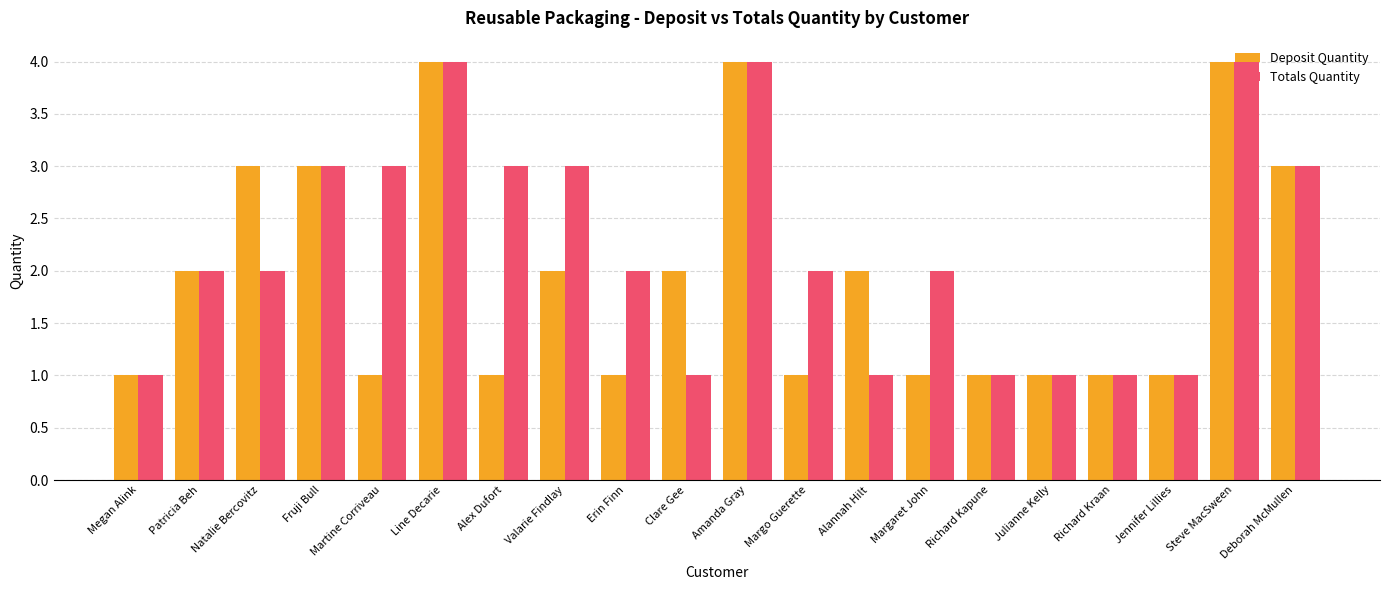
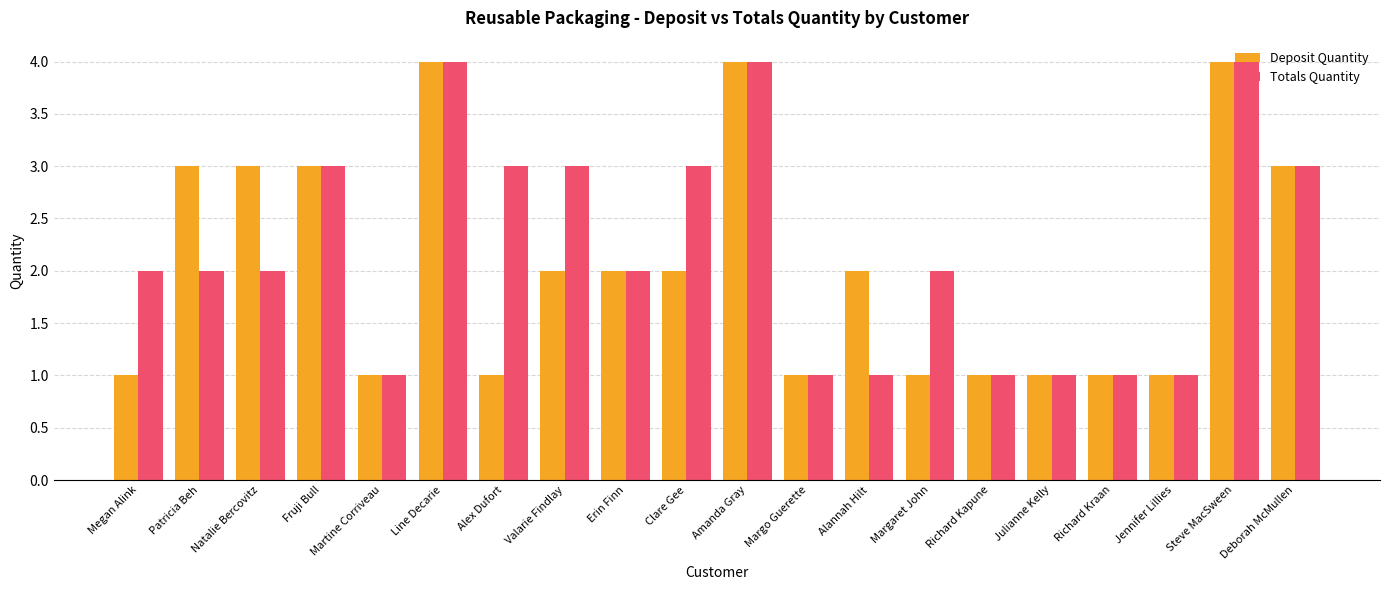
  {
    "Deposit Quantity": {
      "Megan Alink": 1,
-     "Patricia Beh": 2,
+     "Patricia Beh": 3,
      "Natalie Bercovitz": 3,
      "Fruji Bull": 3,
      "Martine Corriveau": 1,
      "Line Decarie": 4,
      "Alex Dufort": 1,
      "Valarie Findlay": 2,
-     "Erin Finn": 1,
+     "Erin Finn": 2,
      "Clare Gee": 2,
      "Amanda Gray": 4,
      "Margo Guerette": 1,
      "Alannah Hilt": 2,
      "Margaret John": 1,
      "Richard Kapune": 1,
      "Julianne Kelly": 1,
      "Richard Kraan": 1,
      "Jennifer Lillies": 1,
      "Steve MacSween": 4,
      "Deborah McMullen": 3
    },
    "Totals Quantity": {
-     "Megan Alink": 1,
+     "Megan Alink": 2,
      "Patricia Beh": 2,
      "Natalie Bercovitz": 2,
      "Fruji Bull": 3,
-     "Martine Corriveau": 3,
+     "Martine Corriveau": 1,
      "Line Decarie": 4,
      "Alex Dufort": 3,
      "Valarie Findlay": 3,
      "Erin Finn": 2,
-     "Clare Gee": 1,
+     "Clare Gee": 3,
      "Amanda Gray": 4,
-     "Margo Guerette": 2,
+     "Margo Guerette": 1,
      "Alannah Hilt": 1,
      "Margaret John": 2,
      "Richard Kapune": 1,
      "Julianne Kelly": 1,
      "Richard Kraan": 1,
      "Jennifer Lillies": 1,
      "Steve MacSween": 4,
      "Deborah McMullen": 3
    }
  }
